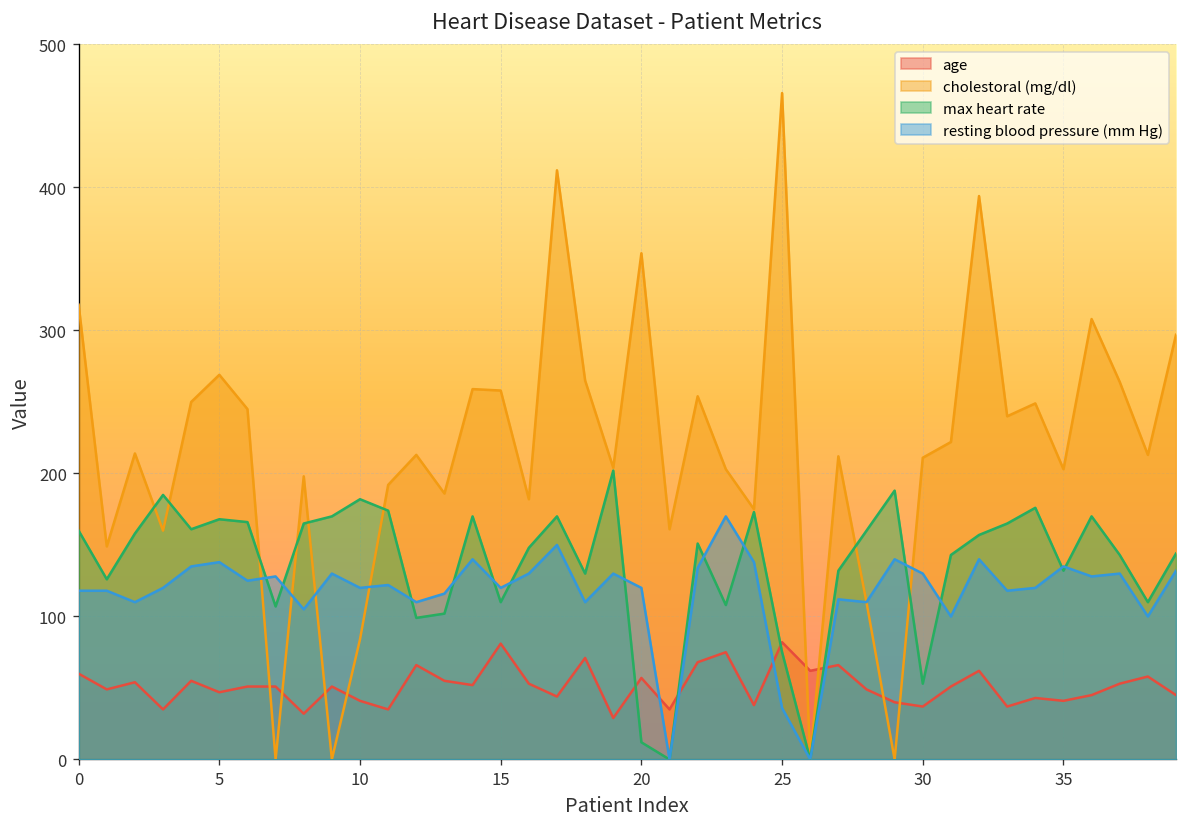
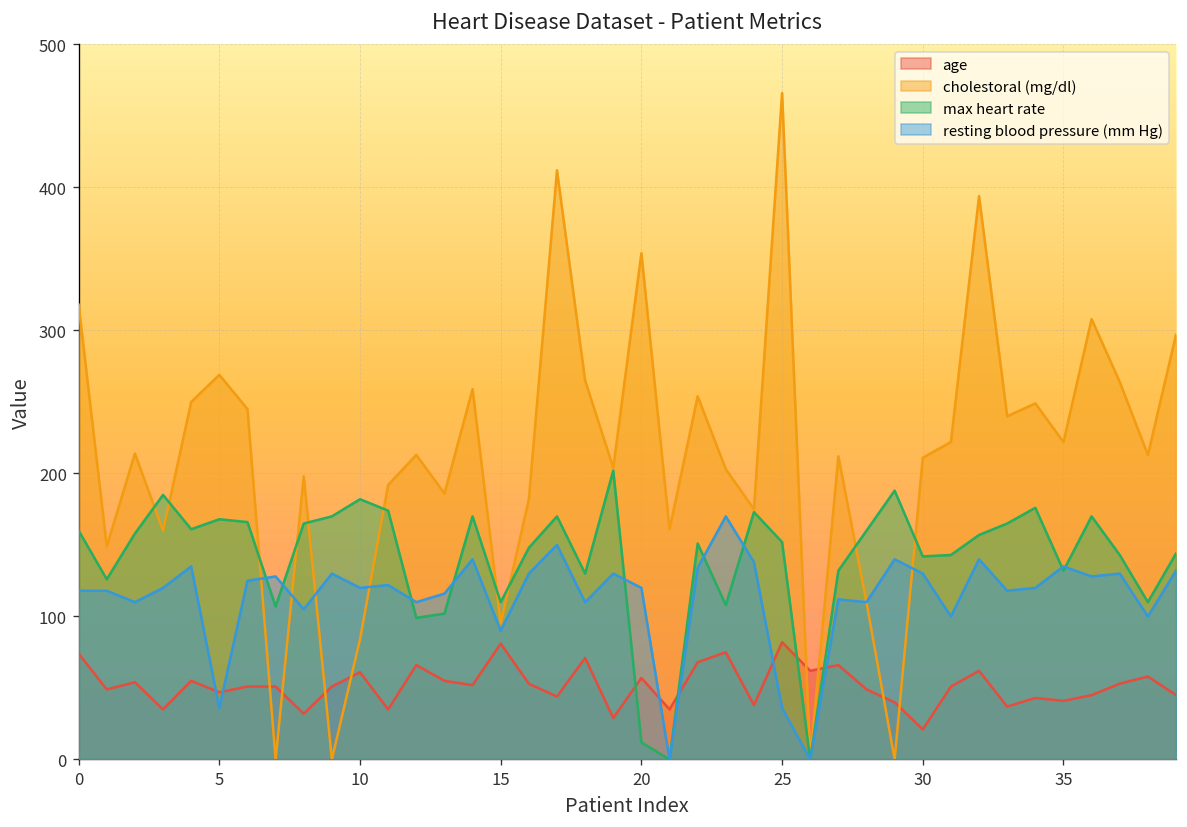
  {
    "age": {
-     "0": 60,
+     "0": 74,
      "5": 47,
-     "10": 41,
+     "10": 61,
      "15": 81,
      "20": 57,
      "25": 82,
-     "30": 37,
+     "30": 21,
      "35": 41
    },
    "cholestoral (mg/dl)": {
      "0": 318,
      "5": 269,
      "10": 84,
-     "15": 258,
+     "15": 95,
      "20": 354,
      "25": 466,
      "30": 211,
-     "35": 203
+     "35": 222
    },
    "max heart rate": {
      "0": 160,
      "5": 168,
      "10": 182,
      "15": 110,
      "20": 12,
-     "25": 75,
-     "30": 53,
+     "25": 152,
+     "30": 142,
      "35": 132
    },
    "resting blood pressure (mm Hg)": {
      "0": 118,
-     "5": 138,
+     "5": 36,
      "10": 120,
-     "15": 120,
+     "15": 90,
      "20": 120,
      "25": 36,
      "30": 130,
      "35": 135
    }
  }
